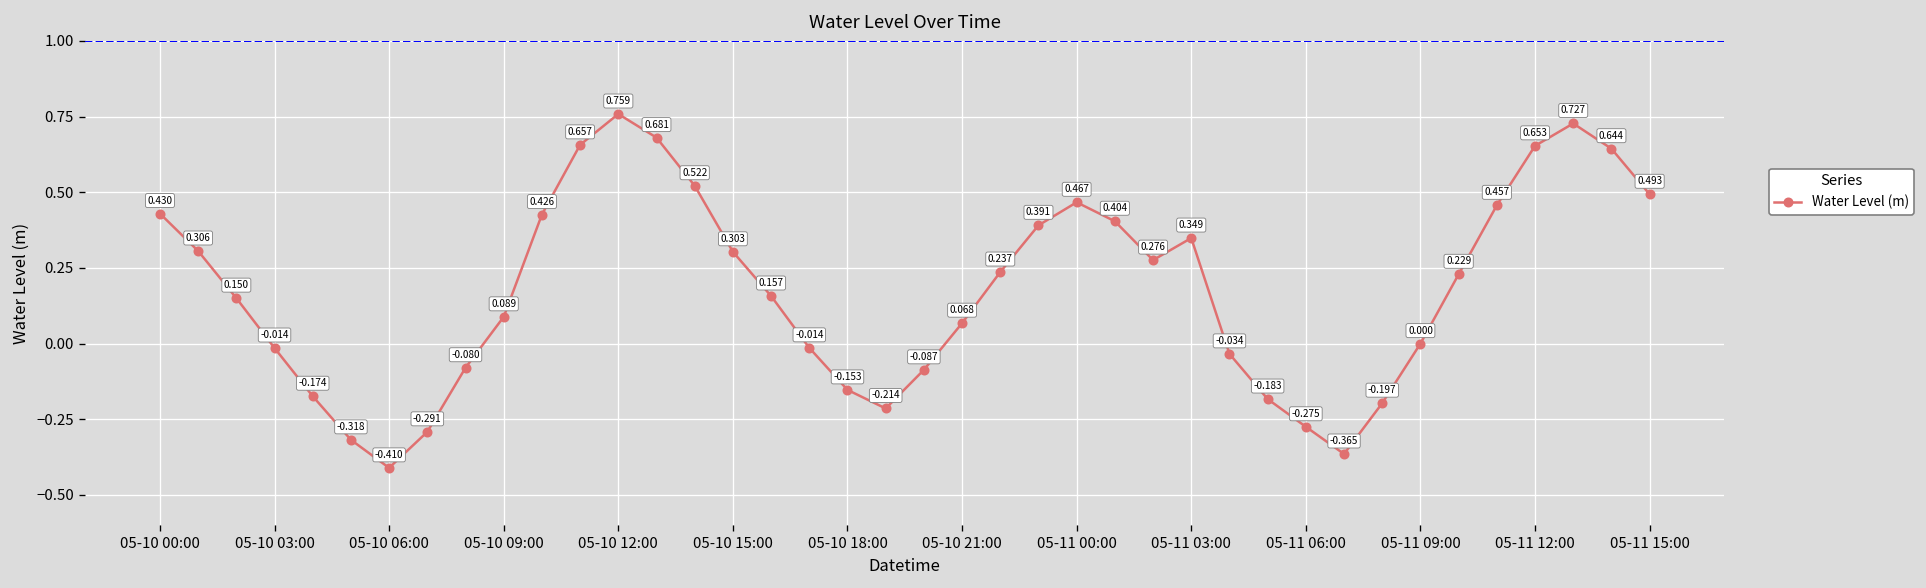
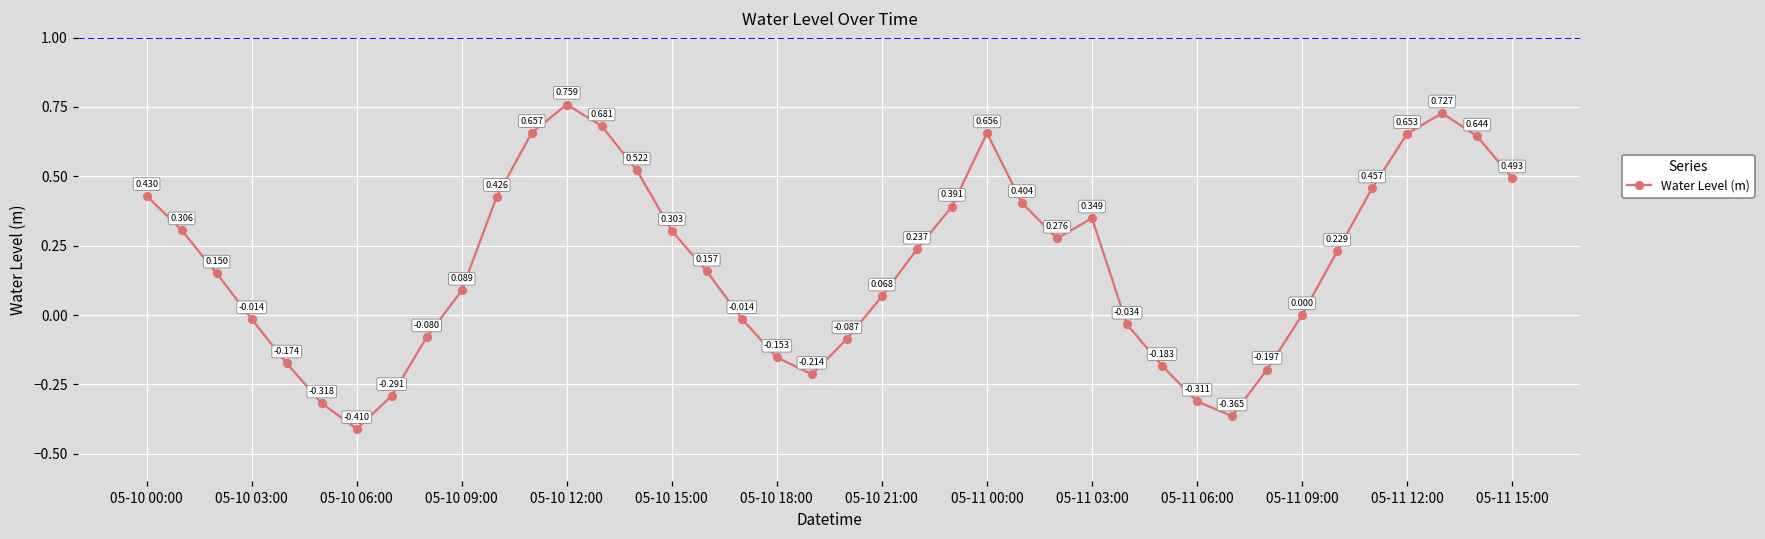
  {
-   "05-11 00:00": 0.467,
-   "05-11 06:00": -0.275
+   "05-11 00:00": 0.656,
+   "05-11 06:00": -0.311
  }
